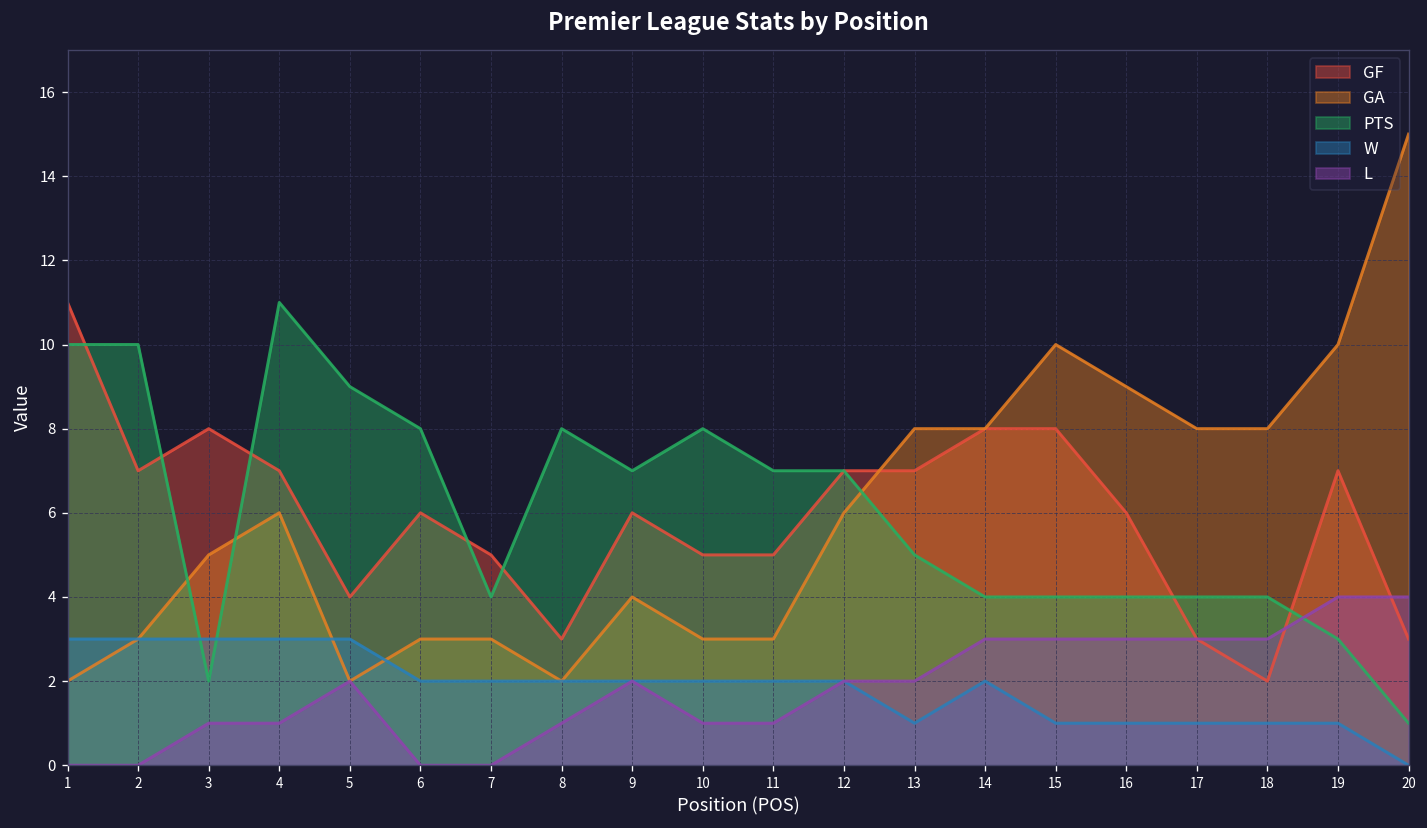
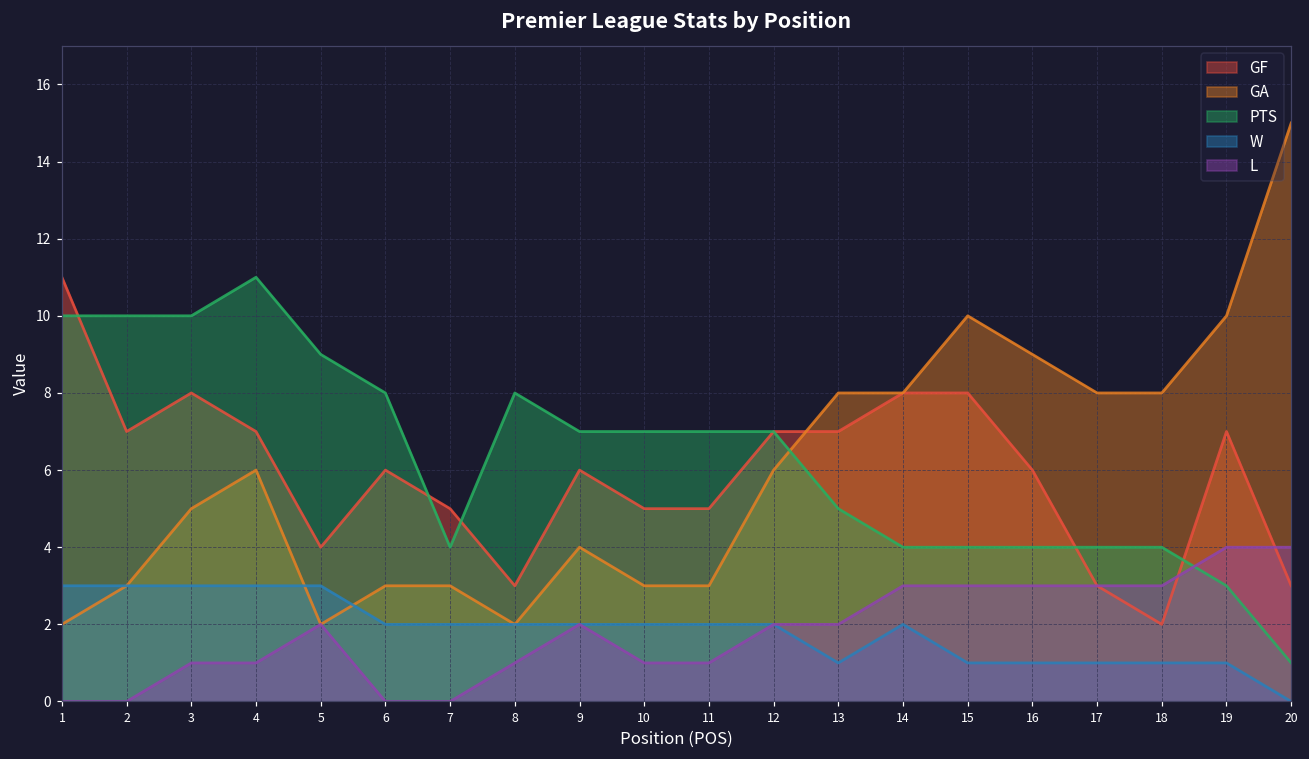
  {
    "PTS": {
      "1": 10,
      "2": 10,
-     "3": 2,
+     "3": 10,
      "4": 11,
      "5": 9,
      "6": 8,
      "7": 4,
      "8": 8,
      "9": 7,
-     "10": 8,
+     "10": 7,
      "11": 7,
      "13": 5,
      "14": 4,
      "15": 4,
      "16": 4,
      "17": 4,
      "18": 4,
      "19": 3,
      "20": 1
    },
    "W": {
      "1": 3,
      "3": 3,
      "4": 3,
      "5": 3,
      "6": 2,
      "7": 2,
      "10": 2,
      "11": 2,
      "13": 1,
      "14": 2,
      "15": 1,
      "16": 1,
      "17": 1,
      "18": 1,
      "19": 1,
      "20": 0
    },
    "L": {
      "1": 0,
      "2": 0,
      "3": 1,
      "4": 1,
      "6": 0,
      "7": 0,
      "8": 1,
      "10": 1,
      "11": 1,
      "13": 2,
      "14": 3,
      "15": 3,
      "16": 3,
      "18": 3,
      "19": 4,
      "20": 4
    }
  }
